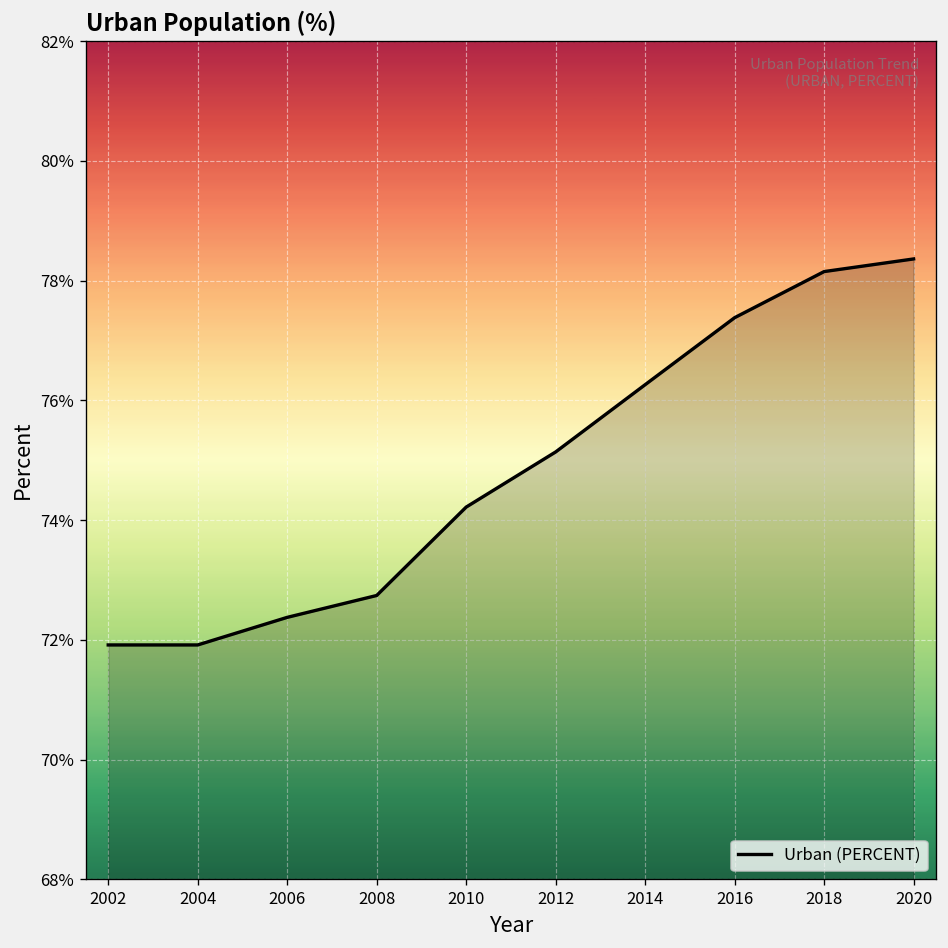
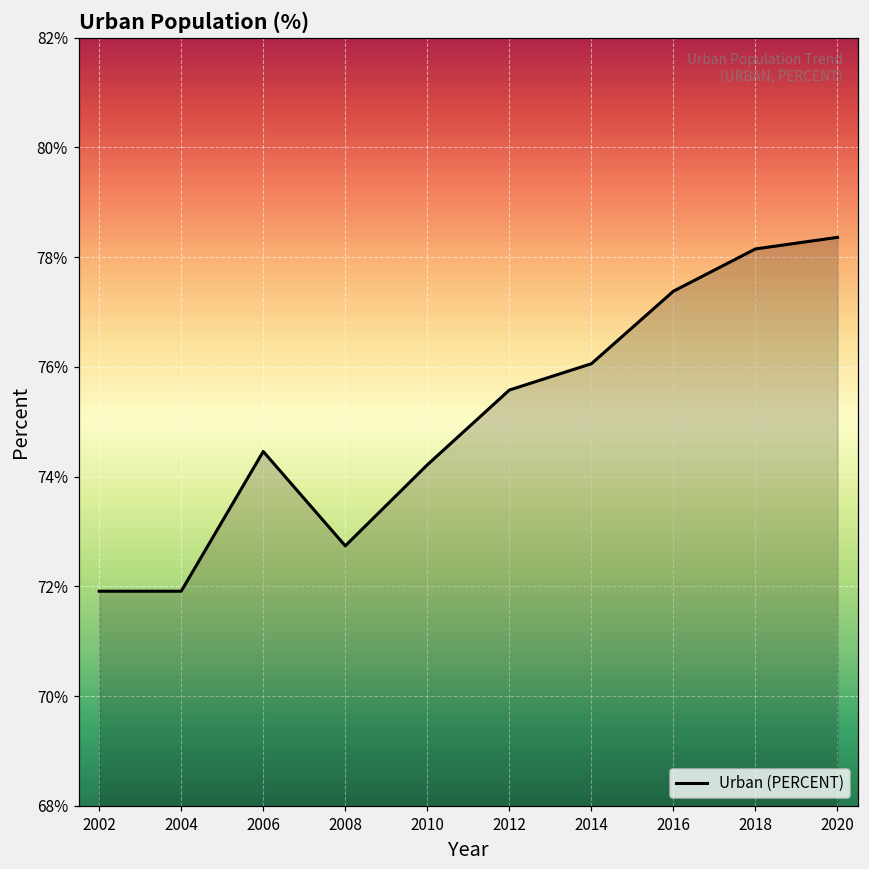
  {
    "2002": "71.9%",
    "2004": "71.9%",
-   "2006": "72.4%",
+   "2006": "74.5%",
    "2008": "72.7%",
    "2010": "74.2%",
-   "2012": "75.1%",
-   "2014": "76.3%",
+   "2012": "75.6%",
+   "2014": "76.1%",
    "2016": "77.4%",
    "2018": "78.2%",
    "2020": "78.4%"
  }
